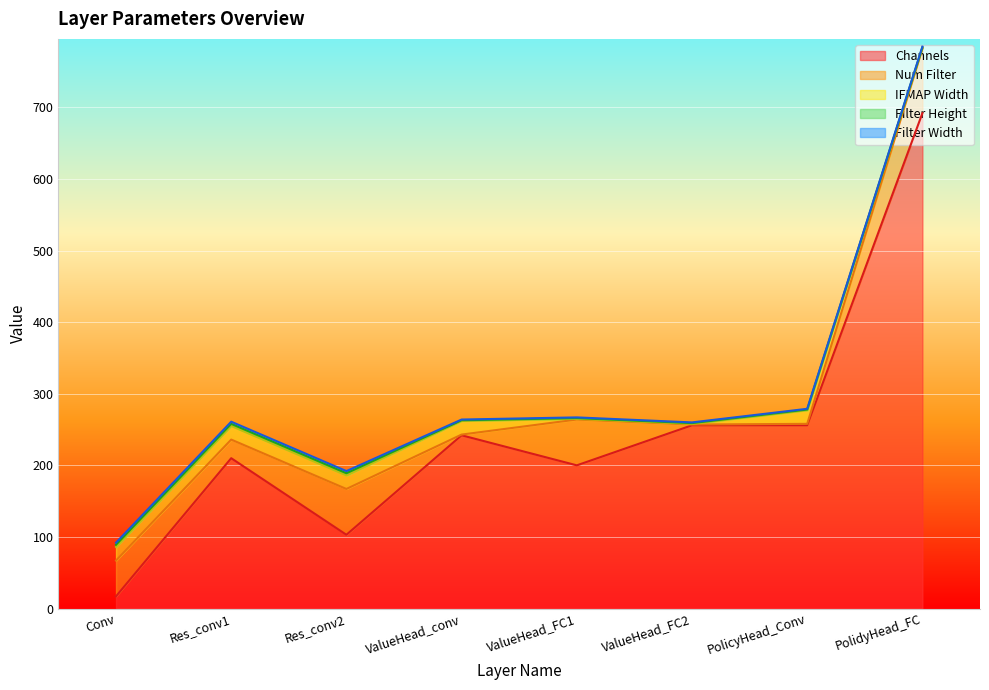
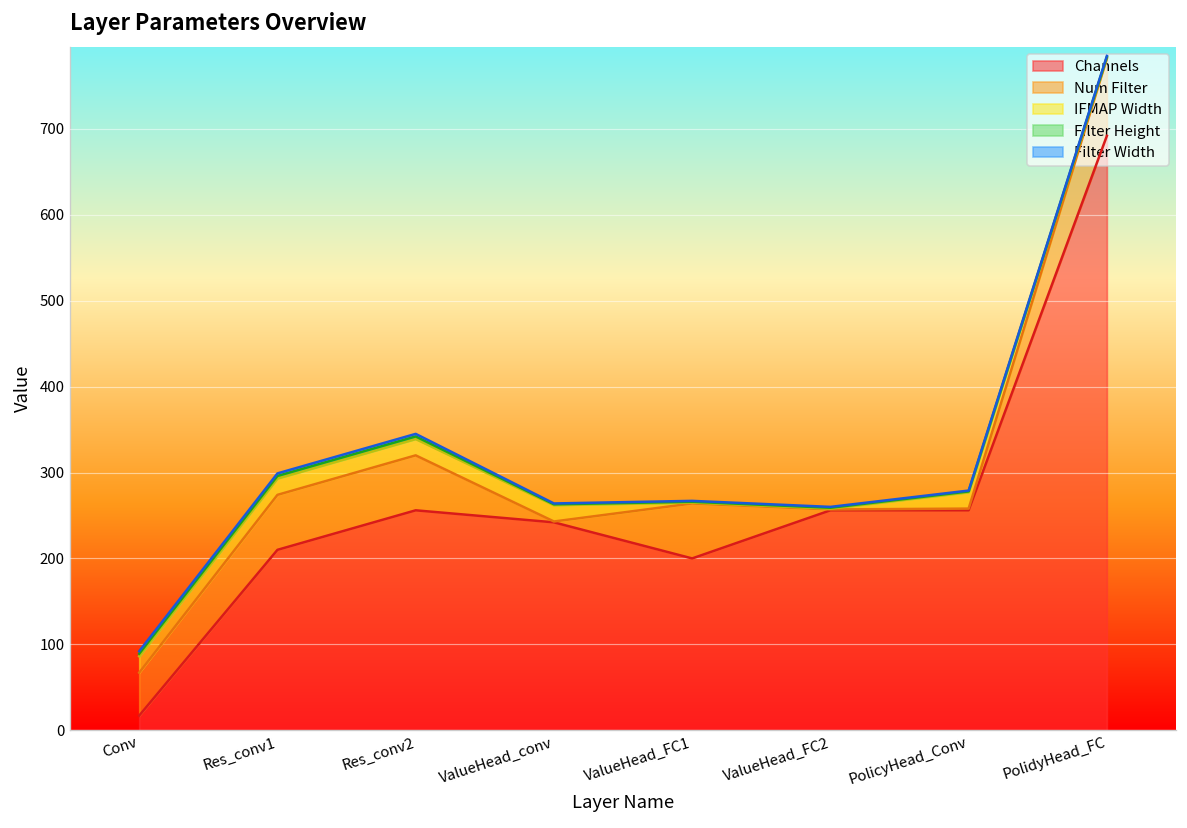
  {
    "Channels": {
      "Conv": 20,
      "Res_conv1": 210,
-     "Res_conv2": 100,
+     "Res_conv2": 260,
      "ValueHead_FC1": 200
    },
    "Num Filter": {
      "Conv": 50,
-     "Res_conv1": 30,
+     "Res_conv1": 60,
      "Res_conv2": 60
    }
  }
